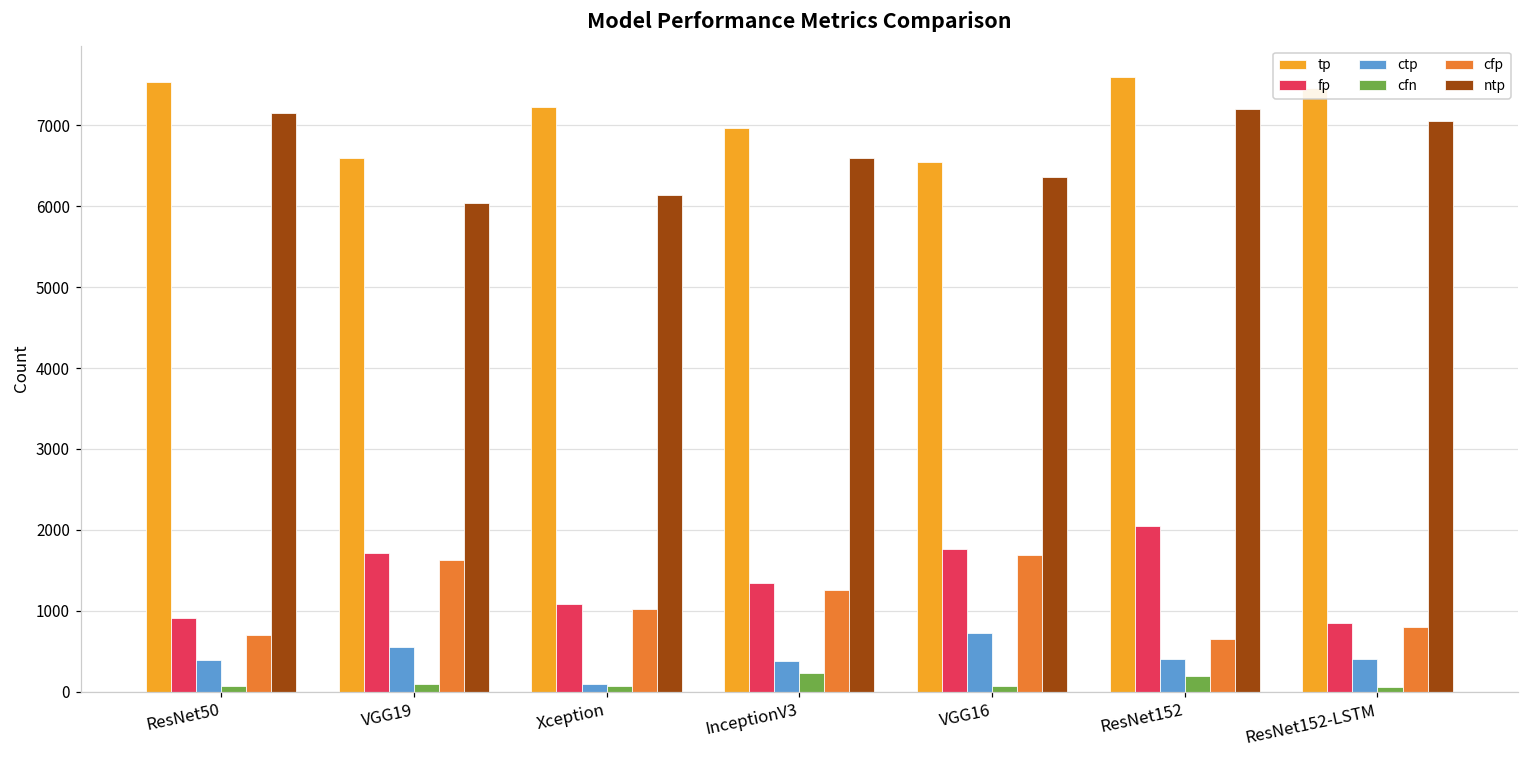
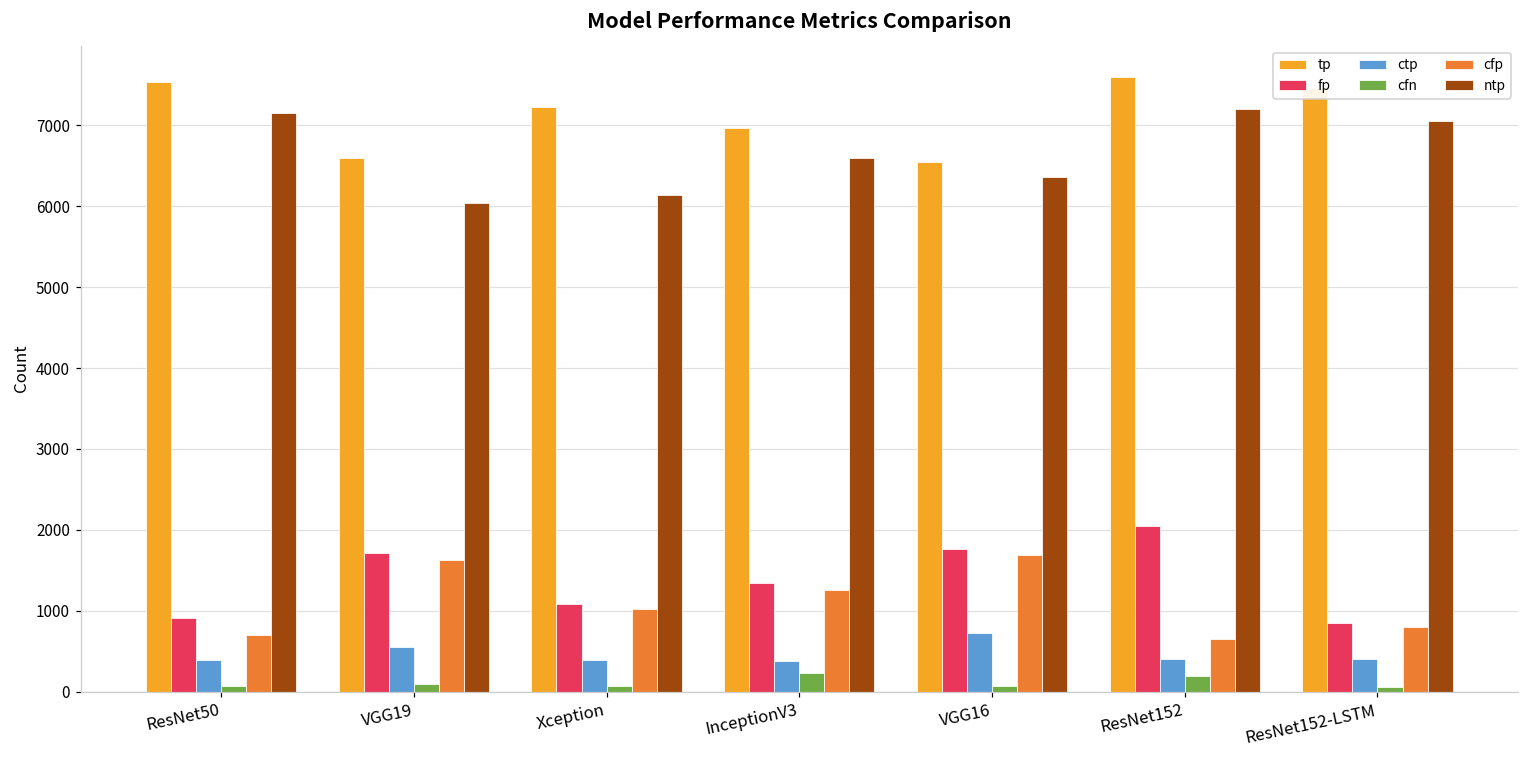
  {
    "fp": {
      "ResNet50": 900,
      "VGG19": 1700,
      "Xception": 1100,
      "InceptionV3": 1300,
      "VGG16": 1800,
      "ResNet152": 2000,
      "ResNet152-LSTM": 900
    },
    "ctp": {
      "ResNet50": 400,
      "VGG19": 600,
-     "Xception": 100,
+     "Xception": 400,
      "InceptionV3": 400,
      "VGG16": 700,
      "ResNet152": 400,
      "ResNet152-LSTM": 400
    },
    "cfn": {
      "ResNet50": 100,
      "VGG19": 100,
      "Xception": 100,
      "InceptionV3": 200,
      "VGG16": 100,
      "ResNet152": 200,
      "ResNet152-LSTM": 100
    },
    "ntp": {
      "ResNet50": 7200,
      "VGG19": 6000,
      "Xception": 6100,
      "InceptionV3": 6600,
      "VGG16": 6400,
      "ResNet152": 7200,
      "ResNet152-LSTM": 7100
    }
  }
